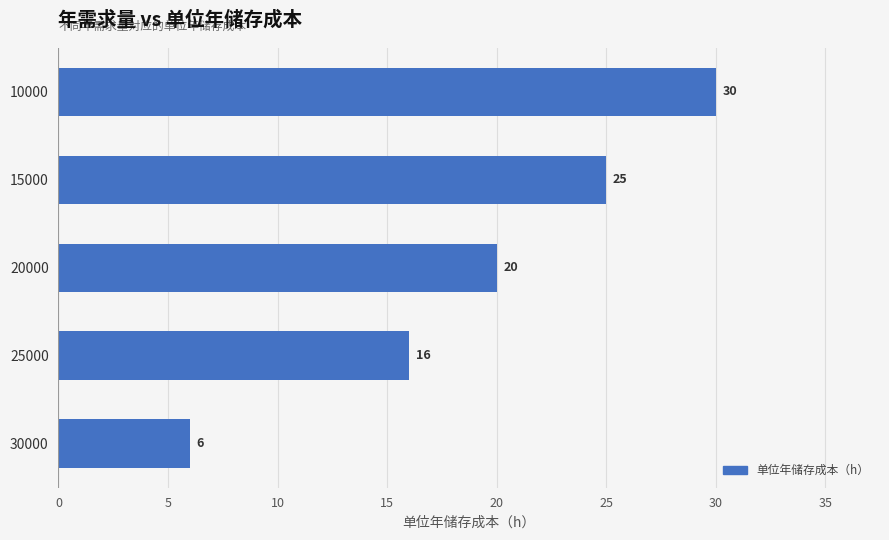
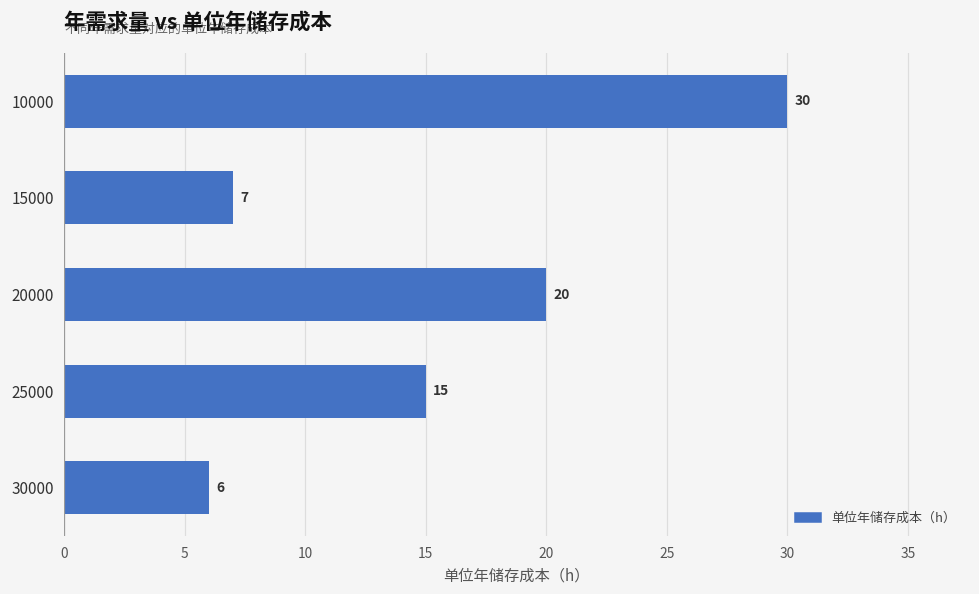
  {
    "10000": 30,
-   "15000": 25,
+   "15000": 7,
    "20000": 20,
-   "25000": 16,
+   "25000": 15,
    "30000": 6
  }
